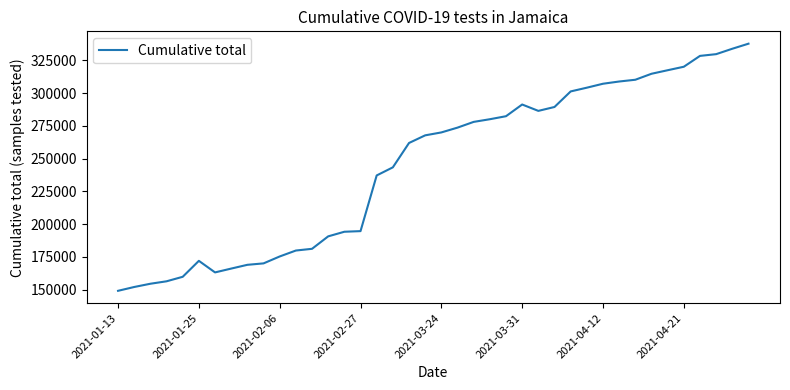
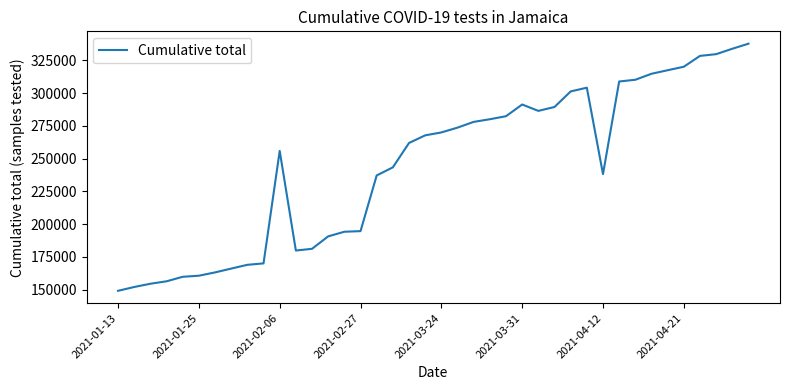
  {
    "2021-01-13": 149000,
-   "2021-01-25": 172000,
-   "2021-02-06": 175000,
+   "2021-01-25": 161000,
+   "2021-02-06": 256000,
    "2021-02-27": 195000,
    "2021-03-24": 270000,
    "2021-03-31": 291000,
-   "2021-04-12": 307000,
+   "2021-04-12": 238000,
    "2021-04-21": 320000
  }
